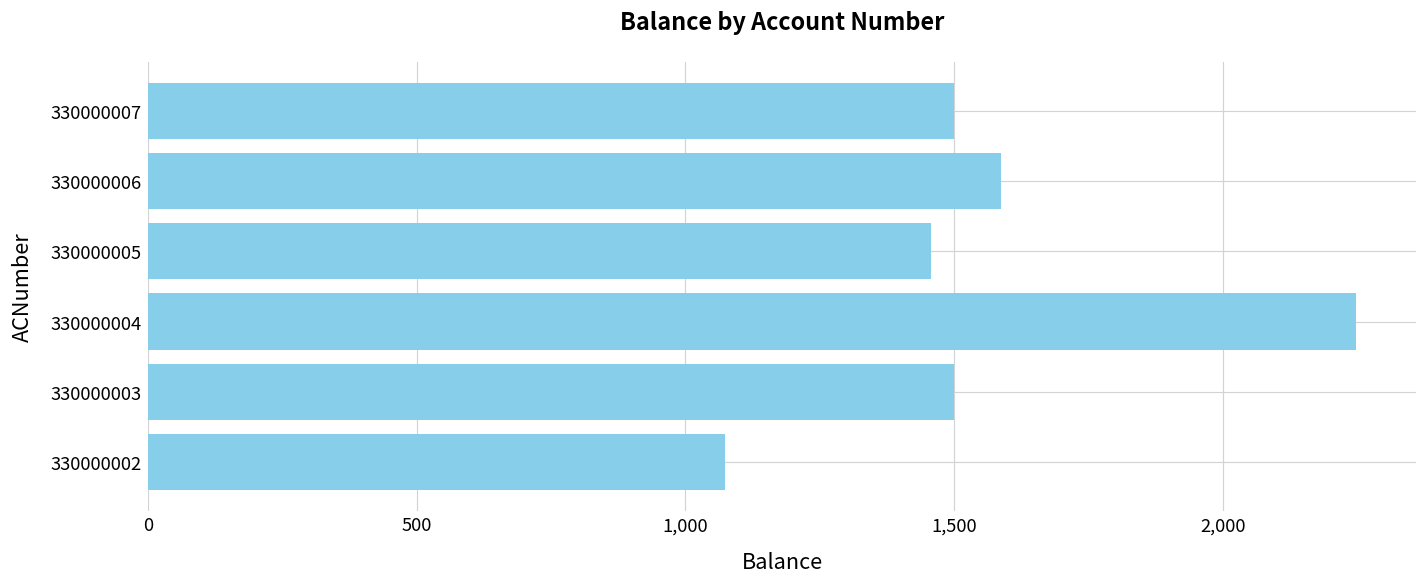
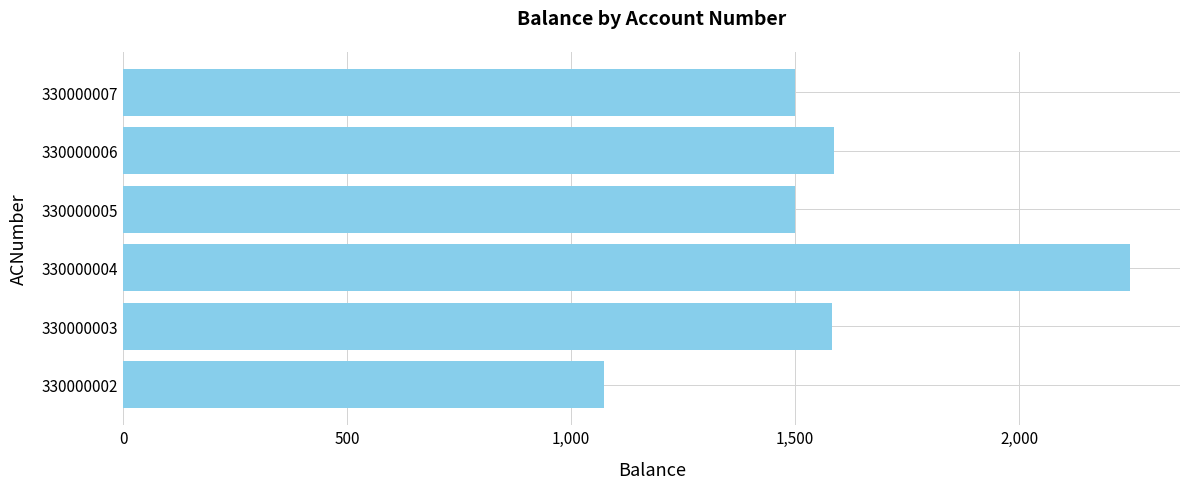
  {
    "330000007": "1,500",
    "330000006": "1,590",
-   "330000005": "1,460",
+   "330000005": "1,500",
    "330000004": "2,250",
-   "330000003": "1,500",
+   "330000003": "1,580",
    "330000002": "1,070"
  }
